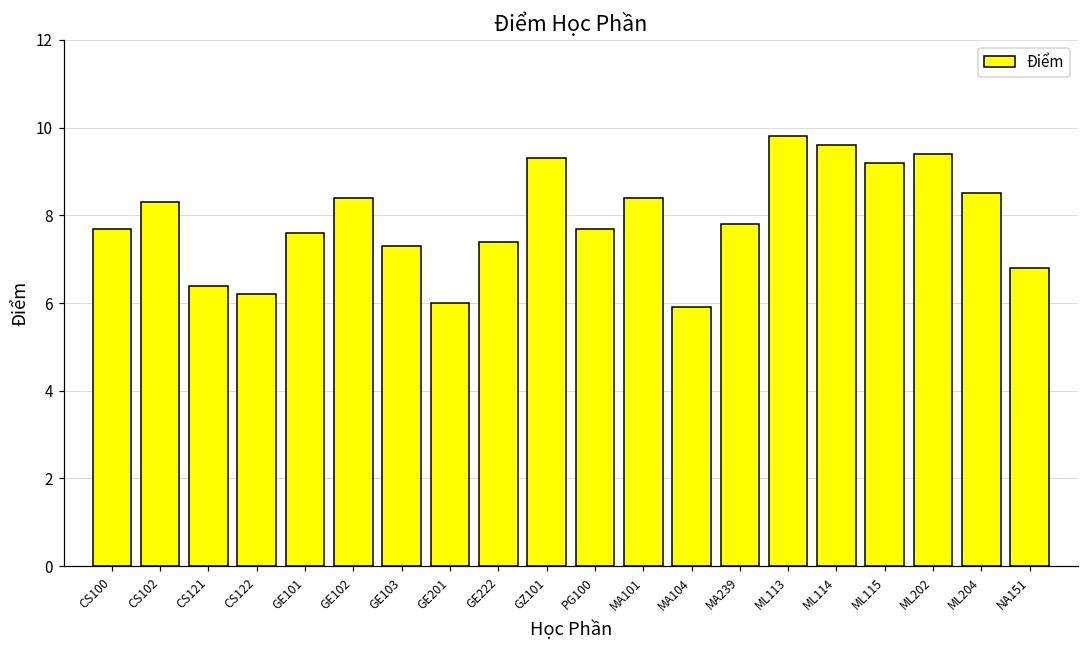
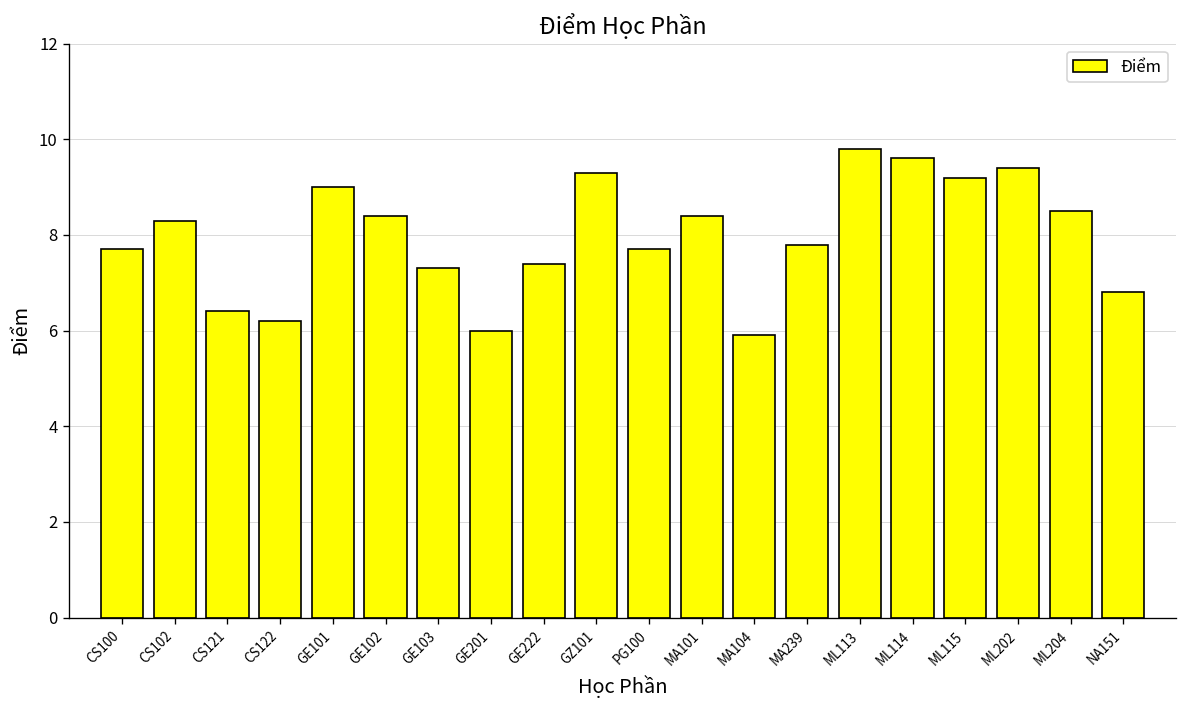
  {
    "CS100": 7.7,
    "CS102": 8.3,
    "CS121": 6.4,
    "CS122": 6.2,
-   "GE101": 7.6,
+   "GE101": 9.0,
    "GE102": 8.4,
    "GE103": 7.3,
    "GE201": 6.0,
    "GE222": 7.4,
    "GZ101": 9.3,
    "PG100": 7.7,
    "MA101": 8.4,
    "MA104": 5.9,
    "MA239": 7.8,
    "ML113": 9.8,
    "ML114": 9.6,
    "ML115": 9.2,
    "ML202": 9.4,
    "ML204": 8.5,
    "NA151": 6.8
  }
